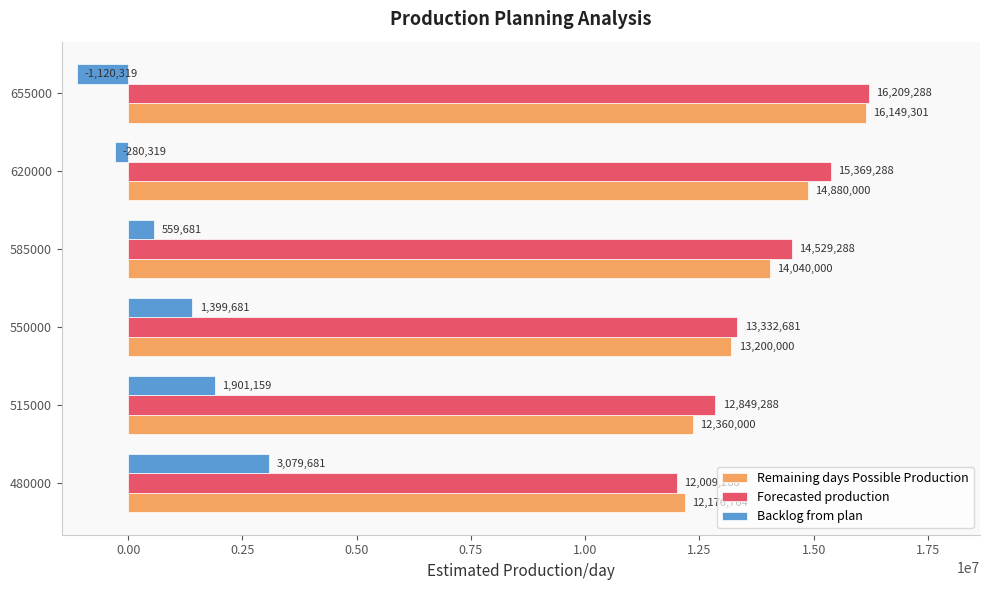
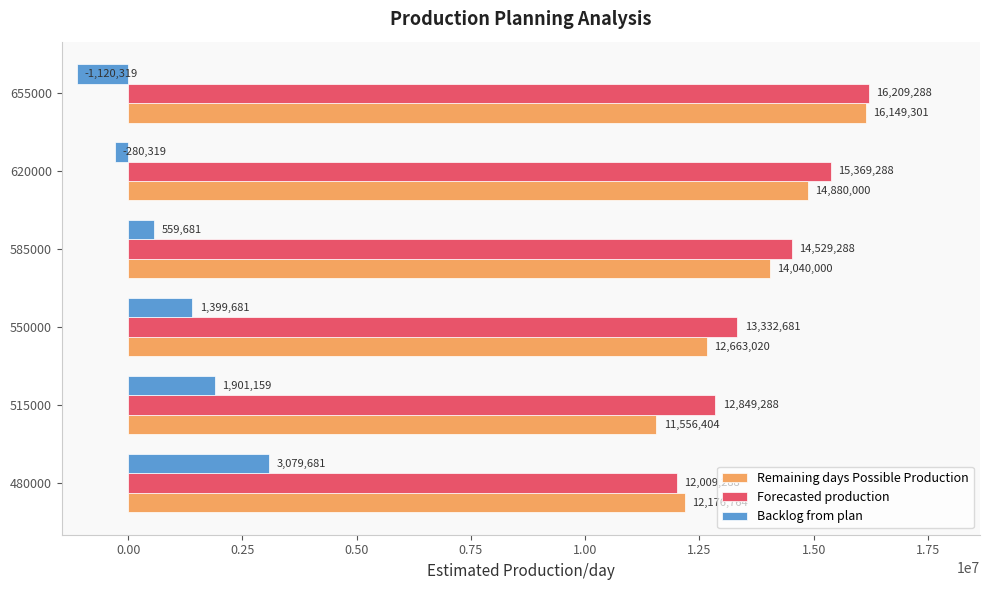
  {
    "Remaining days Possible Production": {
      "655000": "16,149,301",
      "620000": "14,880,000",
      "585000": "14,040,000",
-     "550000": "13,200,000",
-     "515000": "12,360,000"
+     "550000": "12,663,020",
+     "515000": "11,556,404"
    },
    "Forecasted production": {
      "655000": "16,209,288",
      "620000": "15,369,288",
      "585000": "14,529,288",
      "550000": "13,332,681",
      "515000": "12,849,288"
    },
    "Backlog from plan": {
      "655000": "-1,120,319",
      "620000": "-280,319",
      "585000": "559,681",
      "550000": "1,399,681",
      "515000": "1,901,159",
      "480000": "3,079,681"
    }
  }
